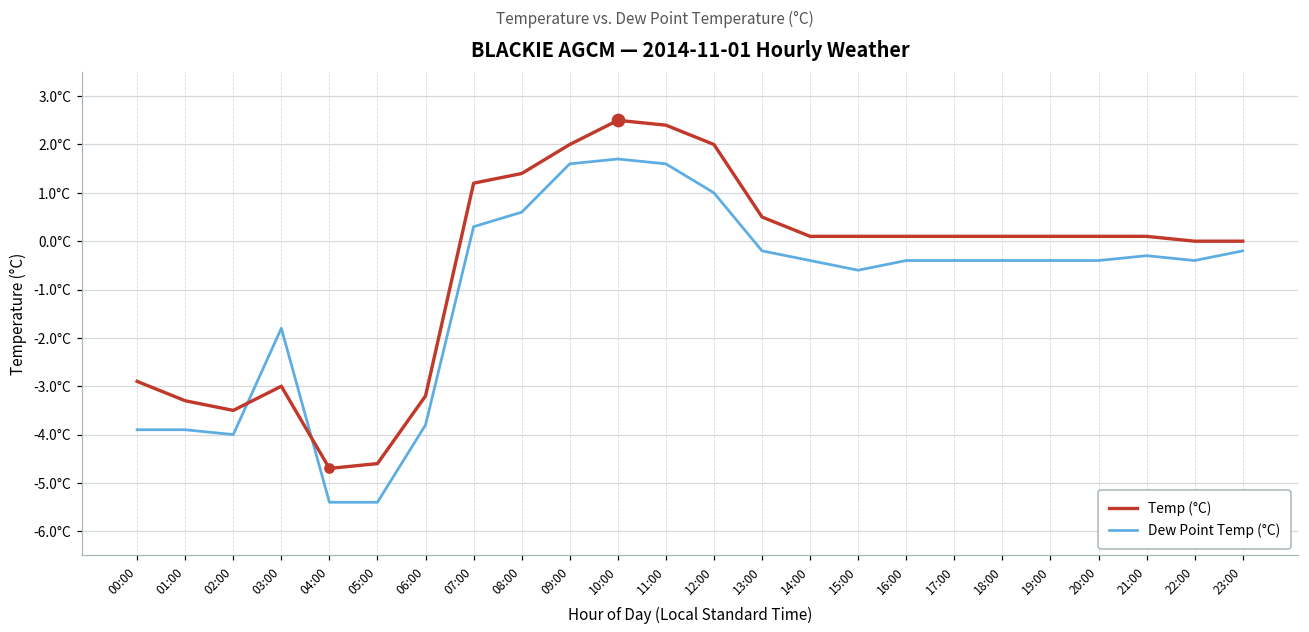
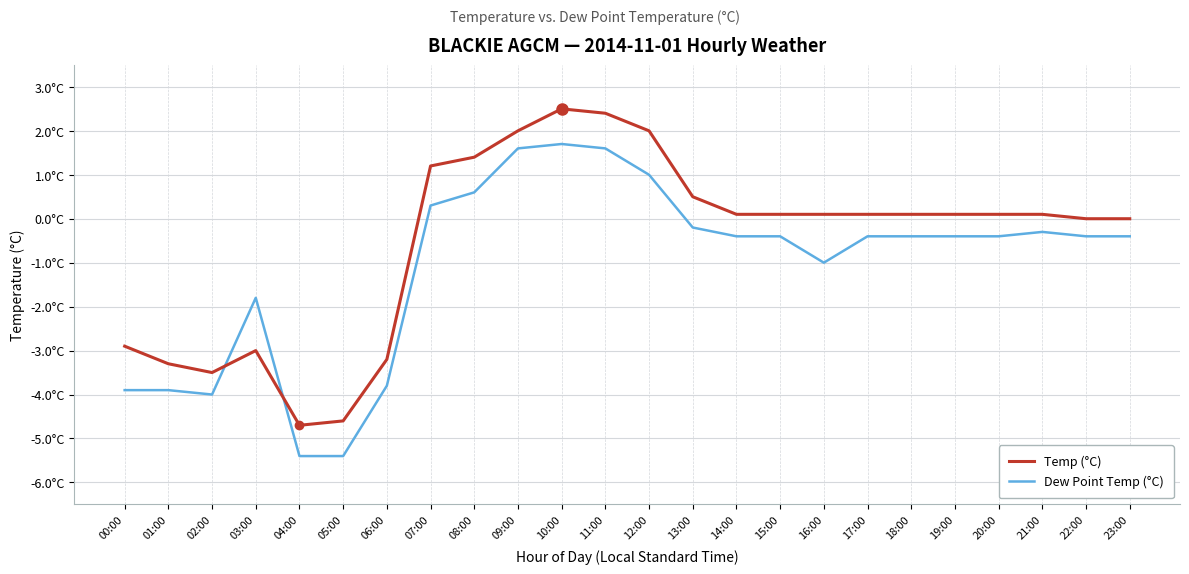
  {
    "Dew Point Temp (°C)": {
      "00:00": "-3.9°C",
      "01:00": "-3.9°C",
      "02:00": "-4.0°C",
      "03:00": "-1.8°C",
      "04:00": "-5.4°C",
      "05:00": "-5.4°C",
      "06:00": "-3.8°C",
      "07:00": "0.3°C",
      "08:00": "0.6°C",
      "09:00": "1.6°C",
      "10:00": "1.7°C",
      "11:00": "1.6°C",
      "12:00": "1.0°C",
      "13:00": "-0.2°C",
      "14:00": "-0.4°C",
-     "15:00": "-0.6°C",
-     "16:00": "-0.4°C",
+     "15:00": "-0.4°C",
+     "16:00": "-1.0°C",
      "17:00": "-0.4°C",
      "18:00": "-0.4°C",
      "19:00": "-0.4°C",
      "20:00": "-0.4°C",
      "21:00": "-0.3°C",
      "22:00": "-0.4°C",
-     "23:00": "-0.2°C"
+     "23:00": "-0.4°C"
    }
  }
